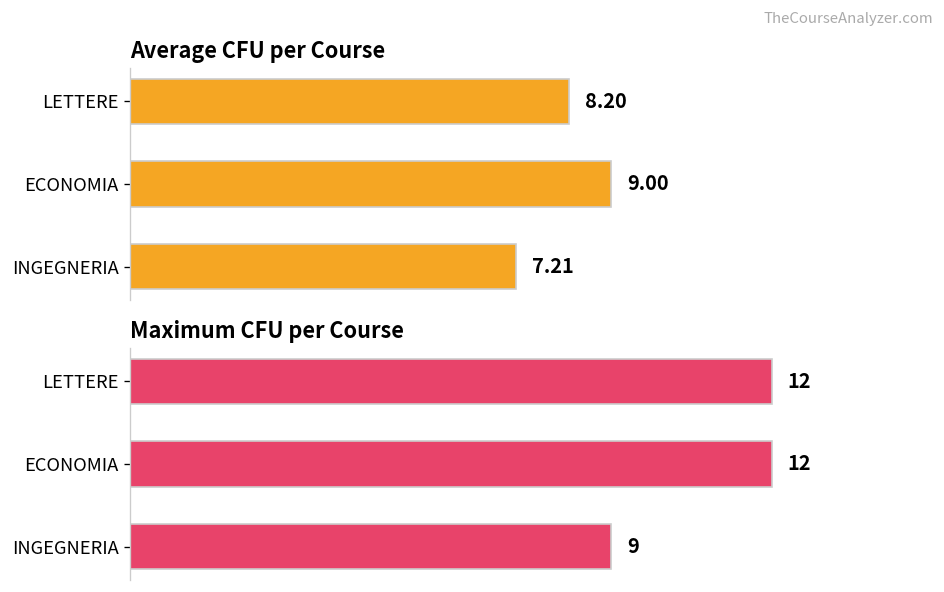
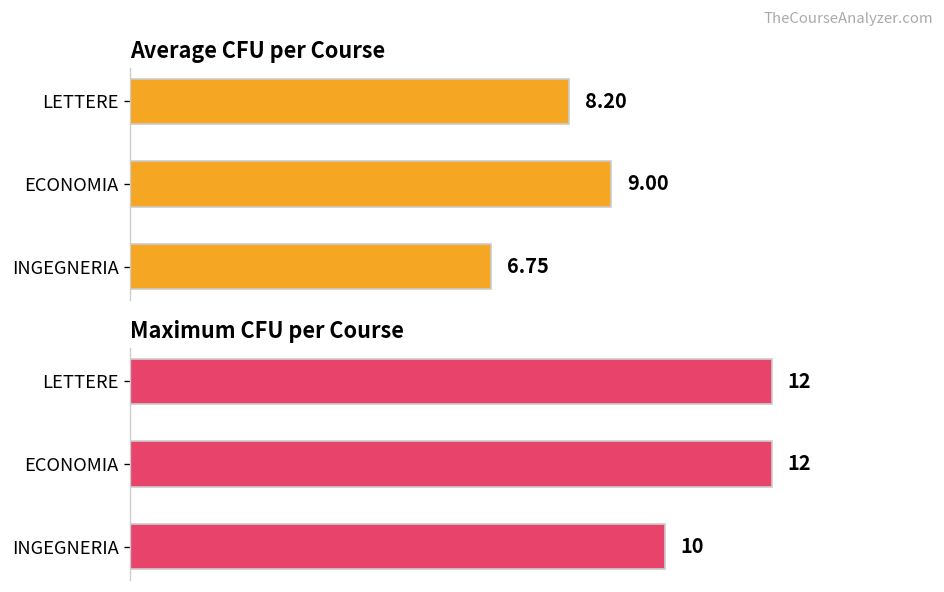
  {
    "Average CFU per Course": {
      "LETTERE": 8.20,
      "ECONOMIA": 9.00,
-     "INGEGNERIA": 7.21
+     "INGEGNERIA": 6.75
    },
    "Maximum CFU per Course": {
      "LETTERE": 12,
      "ECONOMIA": 12,
-     "INGEGNERIA": 9
+     "INGEGNERIA": 10
    }
  }
